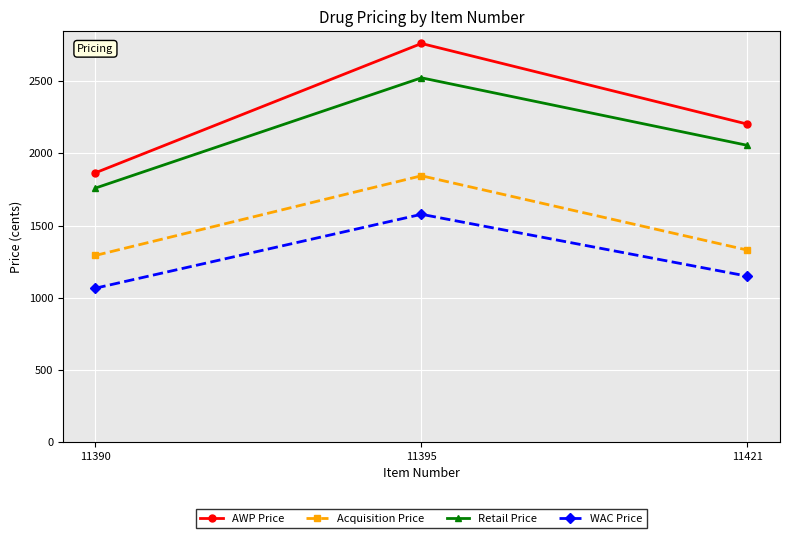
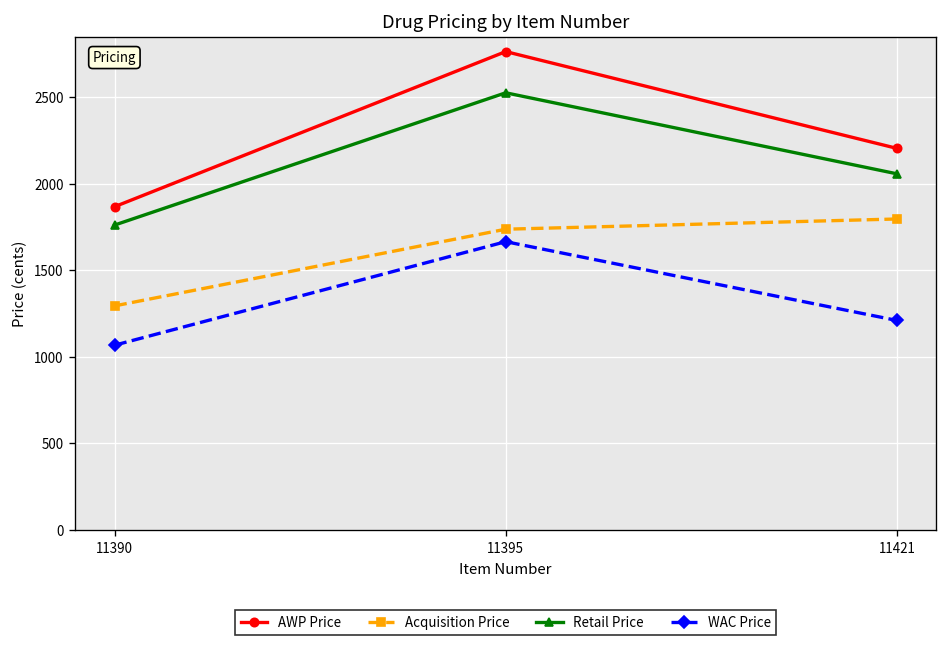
  {
    "AWP Price": {
      "11390": 1870,
      "11395": 2760,
      "11421": 2200
    },
    "Acquisition Price": {
      "11390": 1290,
-     "11395": 1850,
-     "11421": 1330
+     "11395": 1740,
+     "11421": 1800
    },
    "Retail Price": {
      "11390": 1760,
      "11395": 2520,
      "11421": 2060
    },
    "WAC Price": {
      "11390": 1070,
-     "11395": 1580,
-     "11421": 1150
+     "11395": 1660,
+     "11421": 1210
    }
  }
